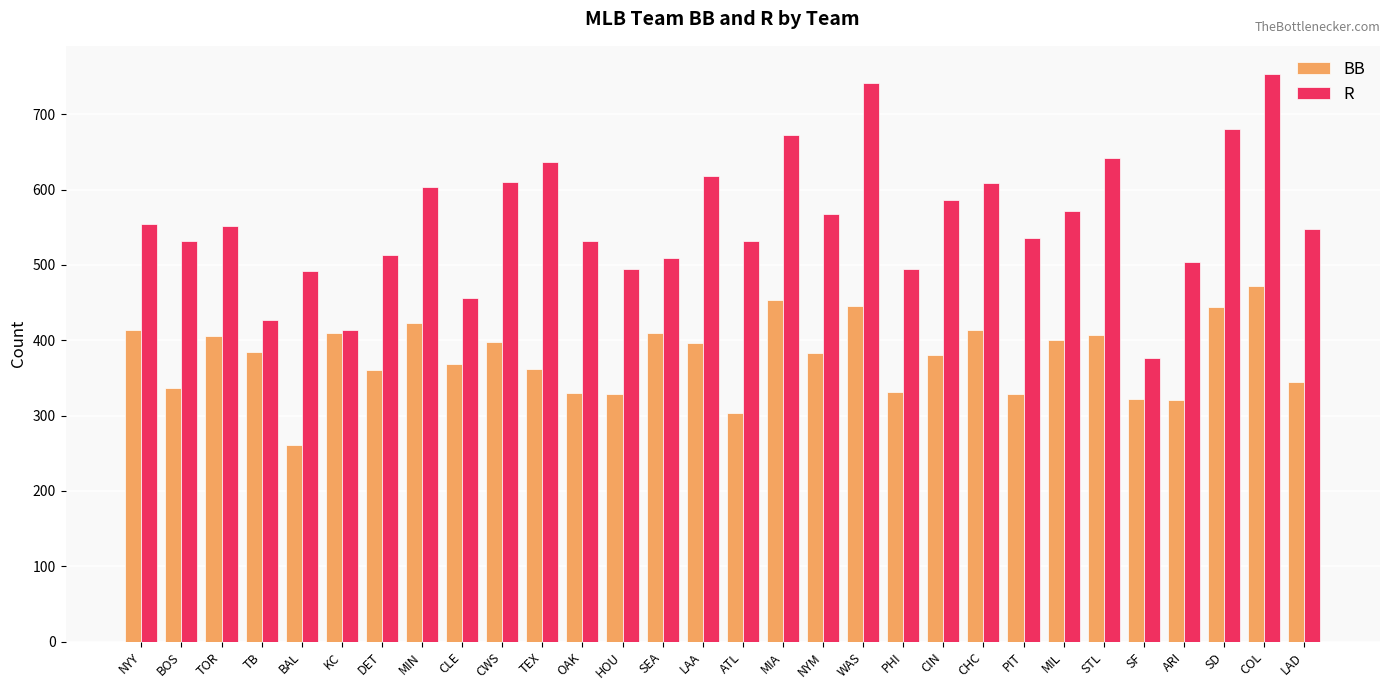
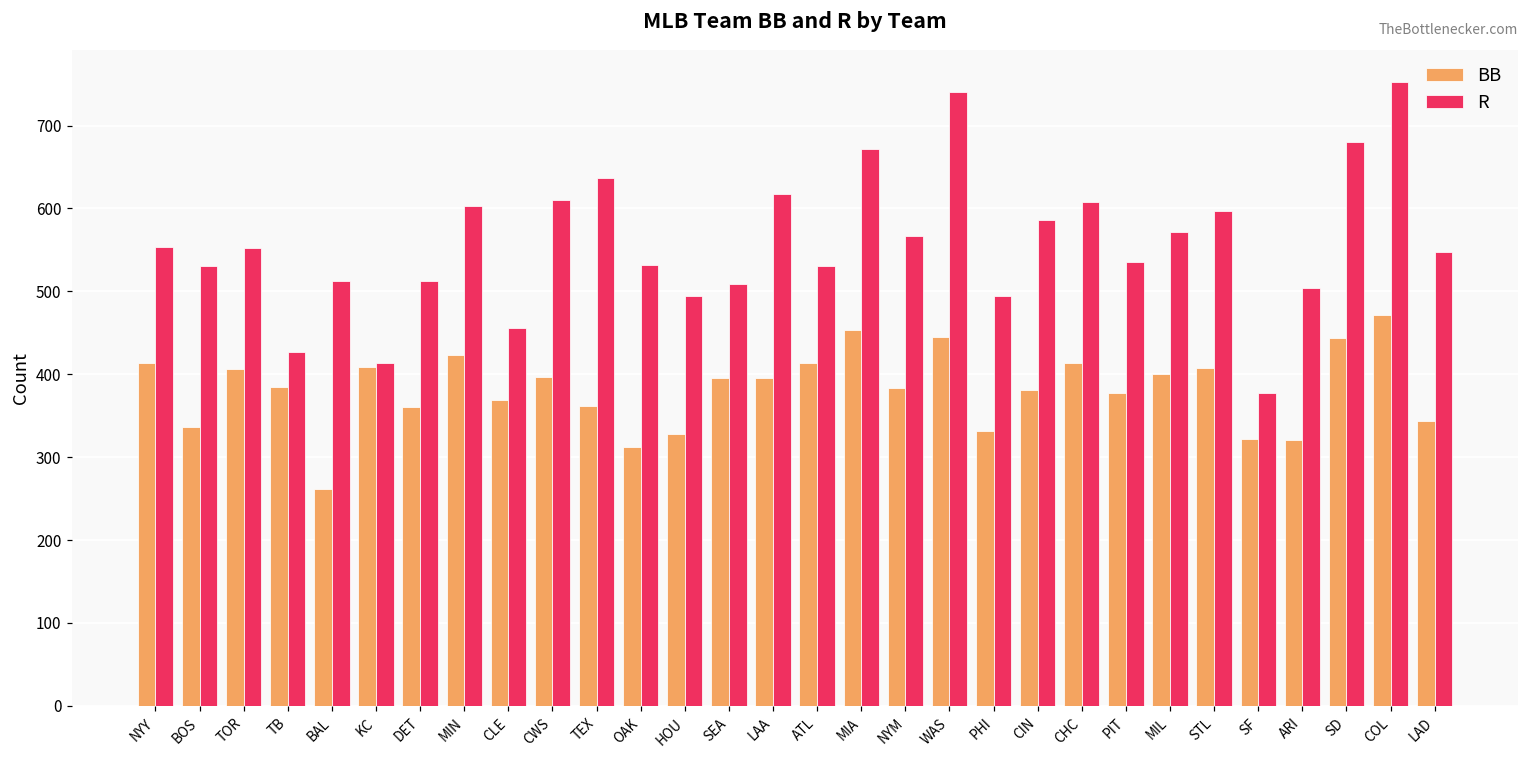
  {
    "BB": {
      "NYY": 410,
      "BOS": 340,
      "TOR": 410,
      "TB": 390,
      "BAL": 260,
      "KC": 410,
      "DET": 360,
      "MIN": 420,
      "CLE": 370,
      "CWS": 400,
      "TEX": 360,
-     "OAK": 330,
+     "OAK": 310,
      "HOU": 330,
-     "SEA": 410,
+     "SEA": 400,
      "LAA": 400,
-     "ATL": 300,
+     "ATL": 410,
      "MIA": 450,
      "NYM": 380,
      "WAS": 450,
      "PHI": 330,
      "CIN": 380,
      "CHC": 410,
-     "PIT": 330,
+     "PIT": 380,
      "MIL": 400,
      "STL": 410,
      "SF": 320,
      "ARI": 320,
      "SD": 440,
      "COL": 470,
      "LAD": 340
    },
    "R": {
      "NYY": 550,
      "BOS": 530,
      "TOR": 550,
      "TB": 430,
-     "BAL": 490,
+     "BAL": 510,
      "KC": 410,
      "DET": 510,
      "MIN": 600,
      "CLE": 460,
      "CWS": 610,
      "TEX": 640,
      "OAK": 530,
      "HOU": 490,
      "SEA": 510,
      "LAA": 620,
      "ATL": 530,
      "MIA": 670,
      "NYM": 570,
      "WAS": 740,
      "PHI": 490,
      "CIN": 590,
      "CHC": 610,
      "PIT": 540,
      "MIL": 570,
-     "STL": 640,
+     "STL": 600,
      "SF": 380,
      "ARI": 500,
      "SD": 680,
      "COL": 750,
      "LAD": 550
    }
  }
